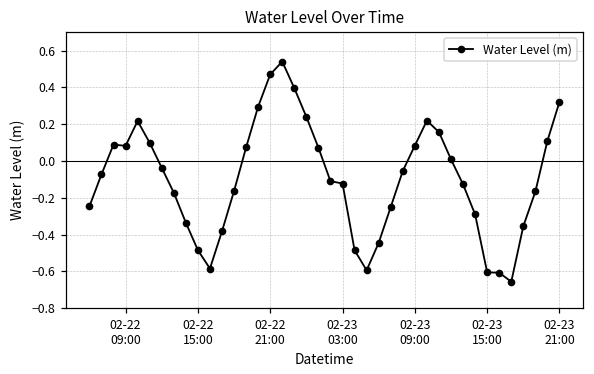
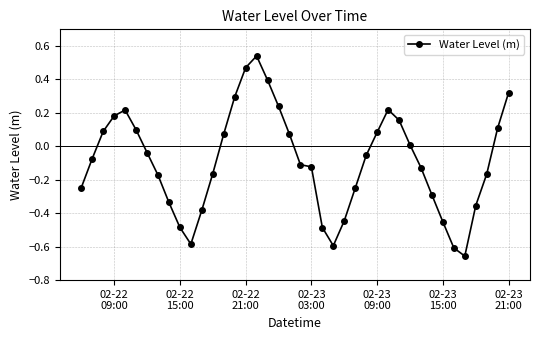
  {
-   "02-22 09:00": 0.08,
+   "02-22 09:00": 0.18,
    "02-22 15:00": -0.48,
    "02-22 21:00": 0.47,
    "02-23 03:00": -0.12,
    "02-23 09:00": 0.08,
-   "02-23 15:00": -0.61,
+   "02-23 15:00": -0.45,
    "02-23 21:00": 0.32
  }
